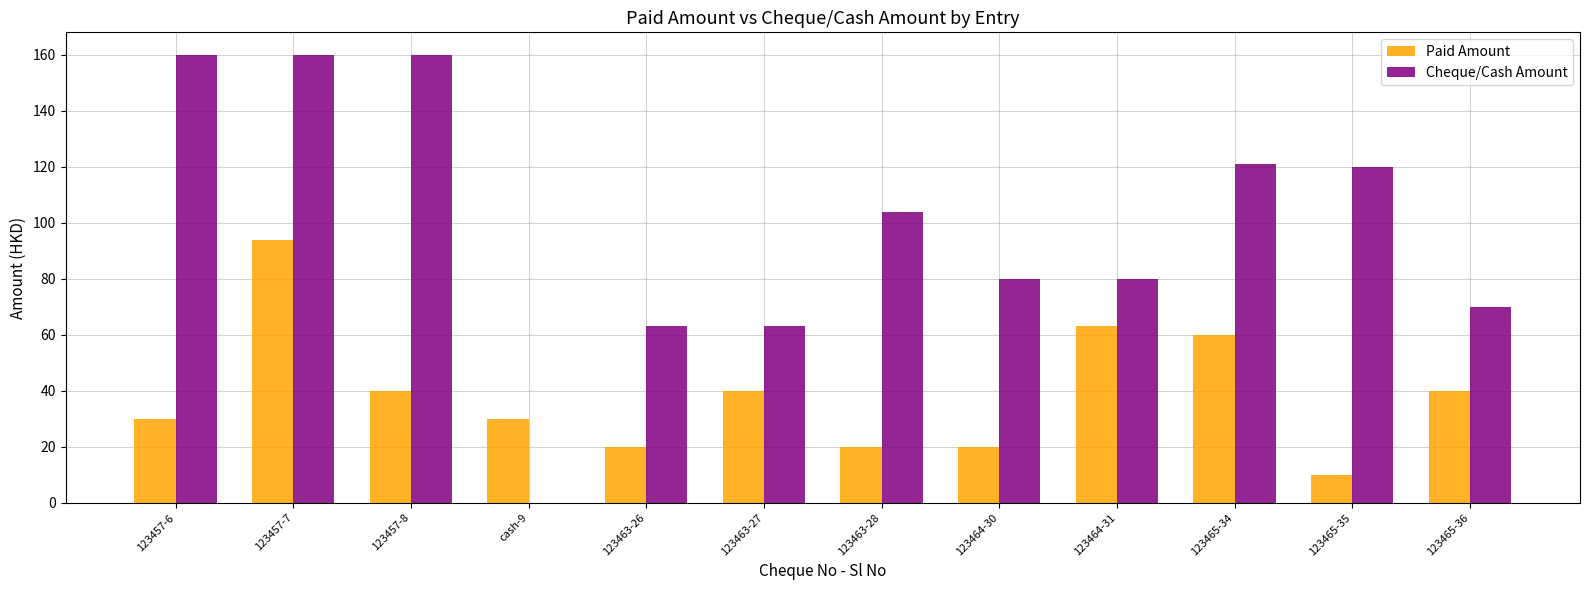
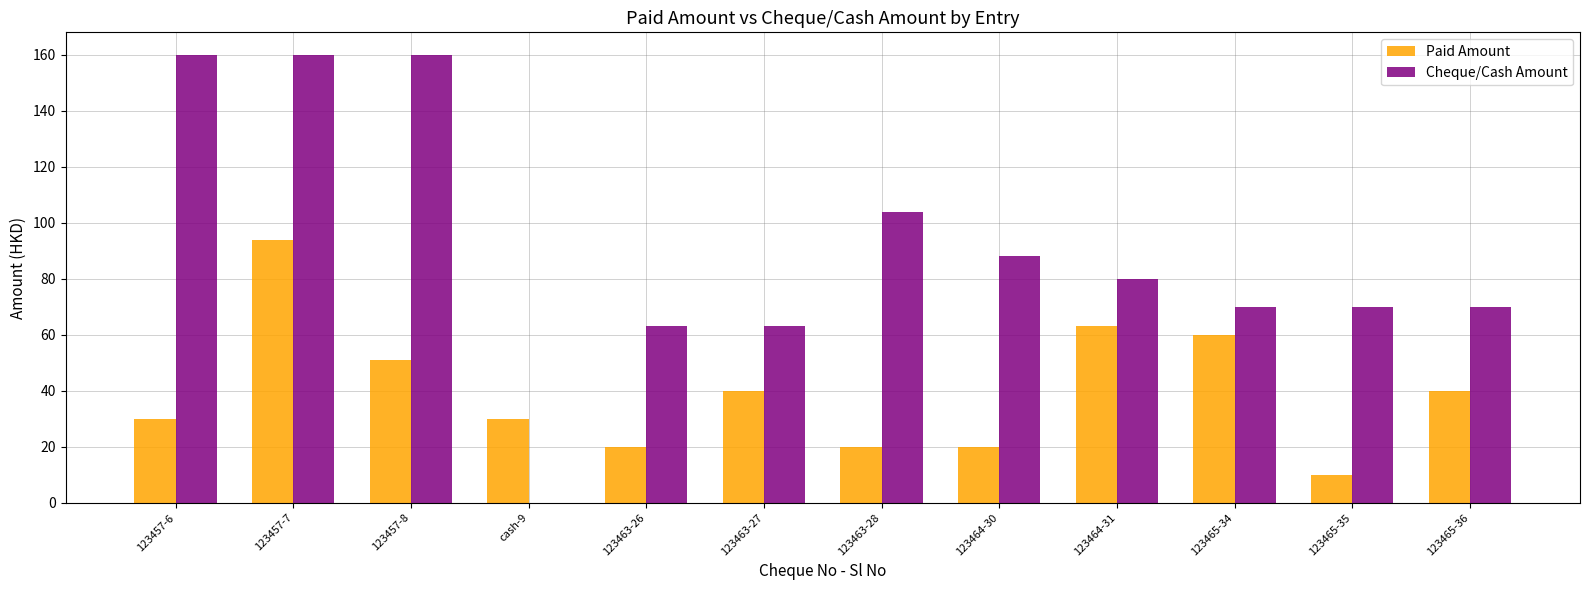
  {
    "Paid Amount": {
      "123457-6": 30,
      "123457-7": 94,
-     "123457-8": 40,
+     "123457-8": 51,
      "cash-9": 30,
      "123463-26": 20,
      "123463-27": 40,
      "123463-28": 20,
      "123464-30": 20,
      "123464-31": 63,
      "123465-34": 60,
      "123465-35": 10,
      "123465-36": 40
    },
    "Cheque/Cash Amount": {
      "123457-6": 160,
      "123457-7": 160,
      "123457-8": 160,
      "cash-9": 0,
      "123463-26": 63,
      "123463-27": 63,
      "123463-28": 104,
-     "123464-30": 80,
+     "123464-30": 88,
      "123464-31": 80,
-     "123465-34": 121,
-     "123465-35": 120,
+     "123465-34": 70,
+     "123465-35": 70,
      "123465-36": 70
    }
  }
